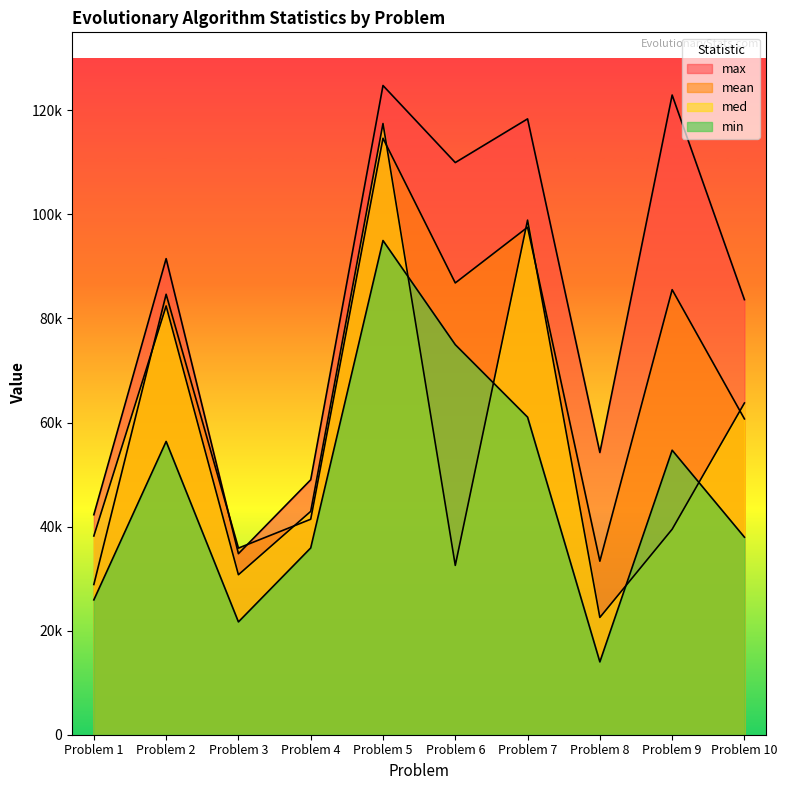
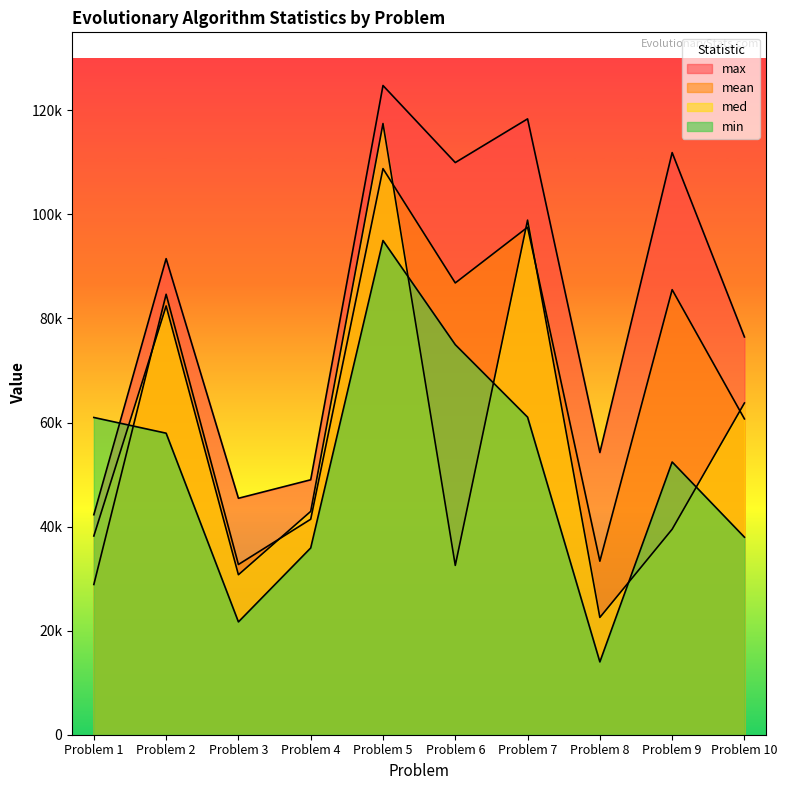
  {
    "max": {
      "Problem 1": 42000,
      "Problem 2": 92000,
-     "Problem 3": 35000,
+     "Problem 3": 45000,
      "Problem 4": 49000,
      "Problem 5": 125000,
      "Problem 6": 110000,
      "Problem 7": 118000,
      "Problem 8": 54000,
-     "Problem 9": 123000,
-     "Problem 10": 84000
+     "Problem 9": 112000,
+     "Problem 10": 76000
    },
    "mean": {
      "Problem 1": 29000,
      "Problem 2": 85000,
-     "Problem 3": 36000,
+     "Problem 3": 33000,
      "Problem 4": 41000,
-     "Problem 5": 115000,
+     "Problem 5": 109000,
      "Problem 6": 87000,
      "Problem 7": 98000,
      "Problem 8": 33000,
      "Problem 9": 86000,
      "Problem 10": 61000
    },
    "med": {
      "Problem 1": 38000,
      "Problem 2": 82000,
      "Problem 3": 31000,
      "Problem 4": 43000,
      "Problem 5": 117000,
      "Problem 6": 33000,
      "Problem 7": 99000,
      "Problem 8": 23000,
      "Problem 9": 39000,
      "Problem 10": 64000
    },
    "min": {
-     "Problem 1": 26000,
-     "Problem 2": 56000,
+     "Problem 1": 61000,
+     "Problem 2": 58000,
      "Problem 3": 22000,
      "Problem 4": 36000,
      "Problem 5": 95000,
      "Problem 6": 75000,
      "Problem 7": 61000,
      "Problem 8": 14000,
-     "Problem 9": 55000,
+     "Problem 9": 52000,
      "Problem 10": 38000
    }
  }
